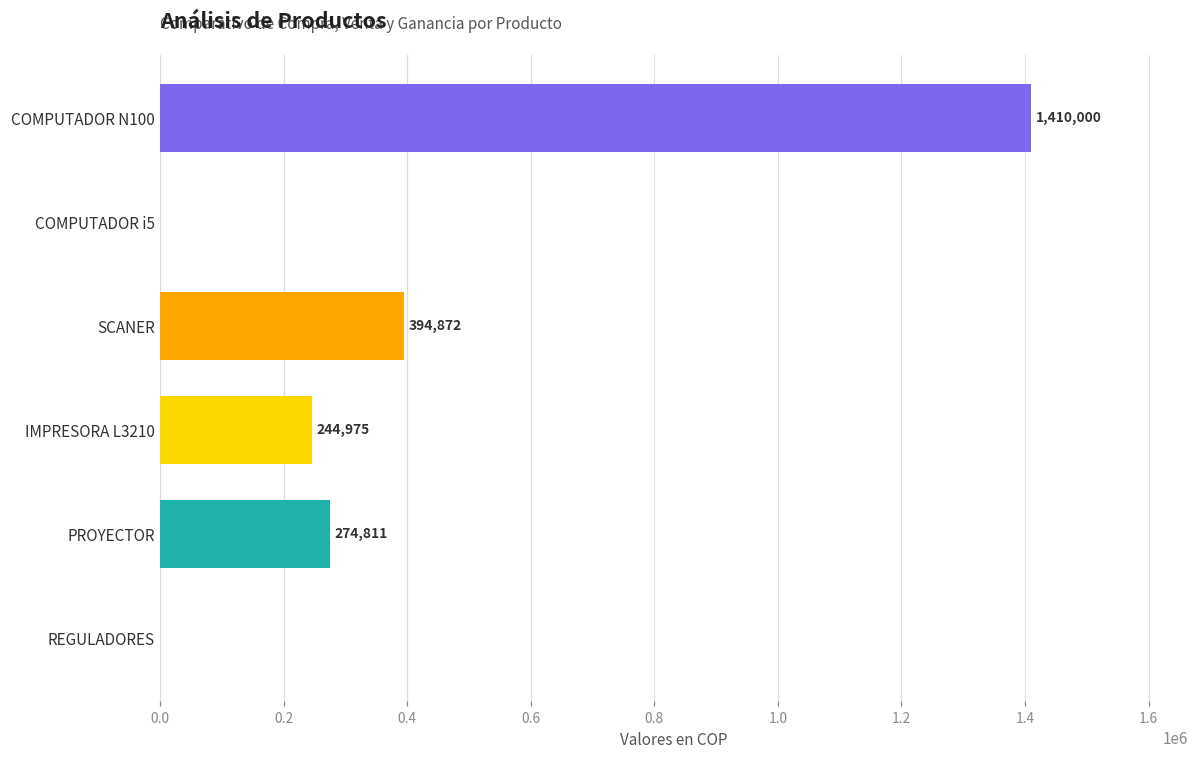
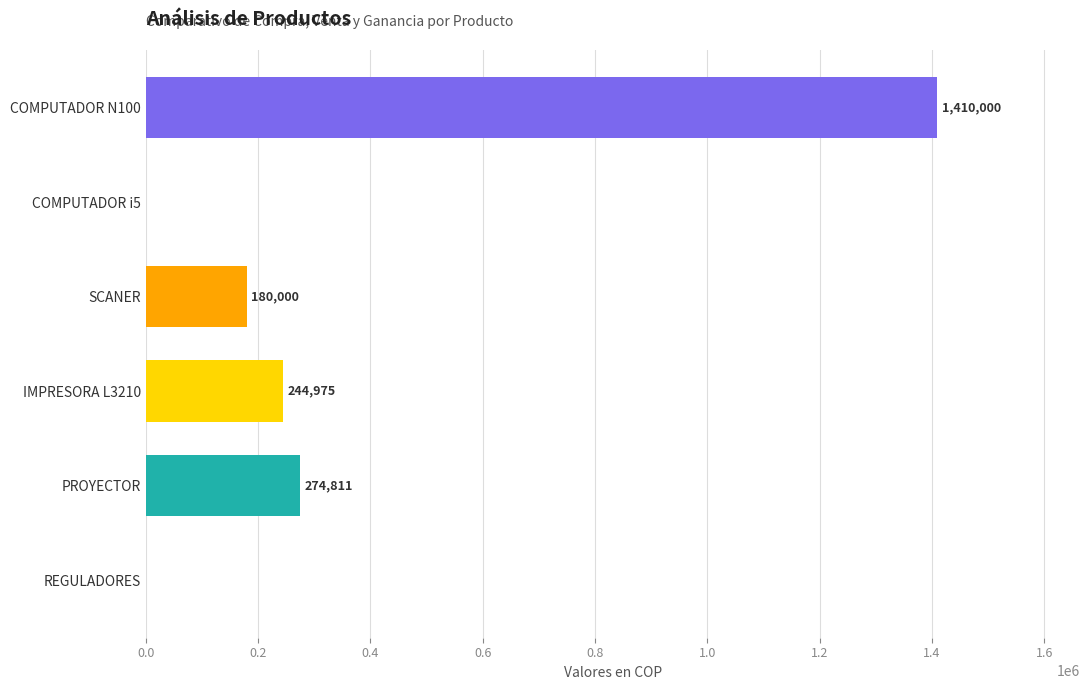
  {
    "COMPUTADOR N100": "1,410,000",
-   "SCANER": "394,872",
+   "SCANER": "180,000",
    "IMPRESORA L3210": "244,975",
    "PROYECTOR": "274,811"
  }
